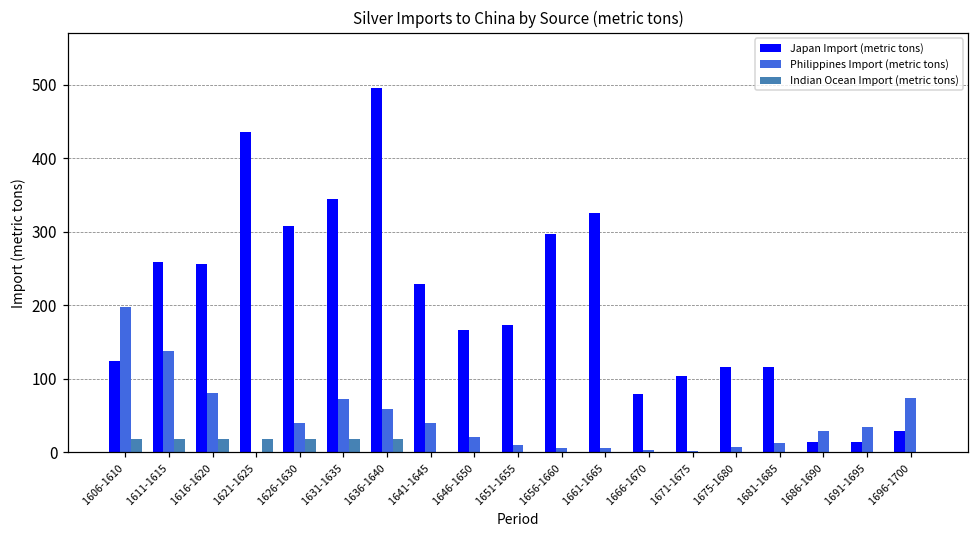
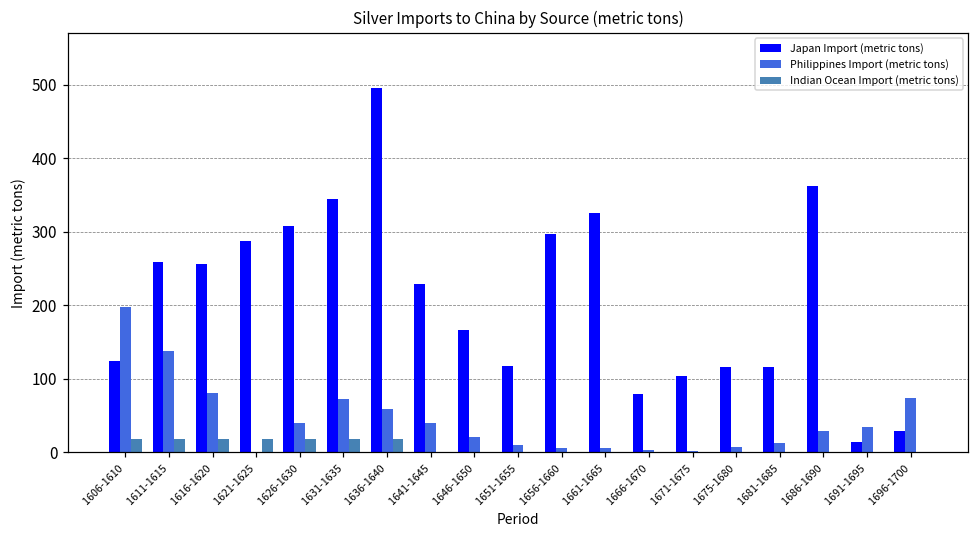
  {
    "Japan Import (metric tons)": {
      "1606-1610": 120,
      "1611-1615": 260,
      "1616-1620": 260,
-     "1621-1625": 440,
+     "1621-1625": 290,
      "1626-1630": 310,
      "1631-1635": 340,
      "1636-1640": 500,
      "1641-1645": 230,
      "1646-1650": 170,
-     "1651-1655": 170,
+     "1651-1655": 120,
      "1656-1660": 300,
      "1661-1665": 330,
      "1666-1670": 80,
      "1671-1675": 100,
      "1675-1680": 120,
      "1681-1685": 120,
-     "1686-1690": 10,
+     "1686-1690": 360,
      "1691-1695": 10,
      "1696-1700": 30
    }
  }
